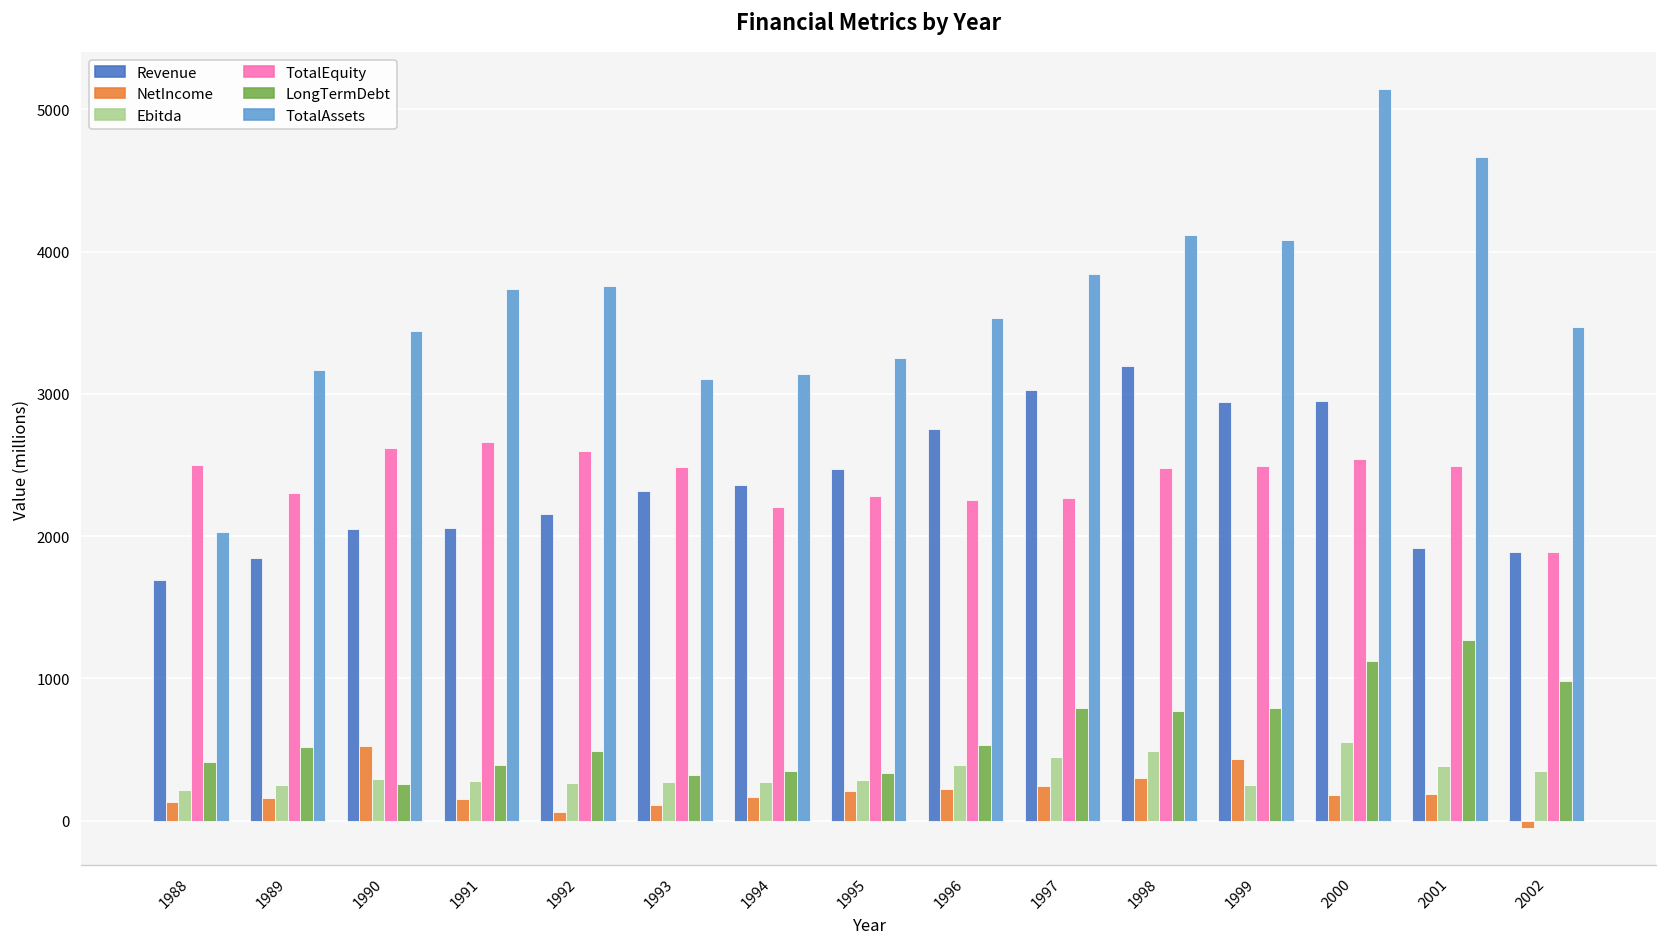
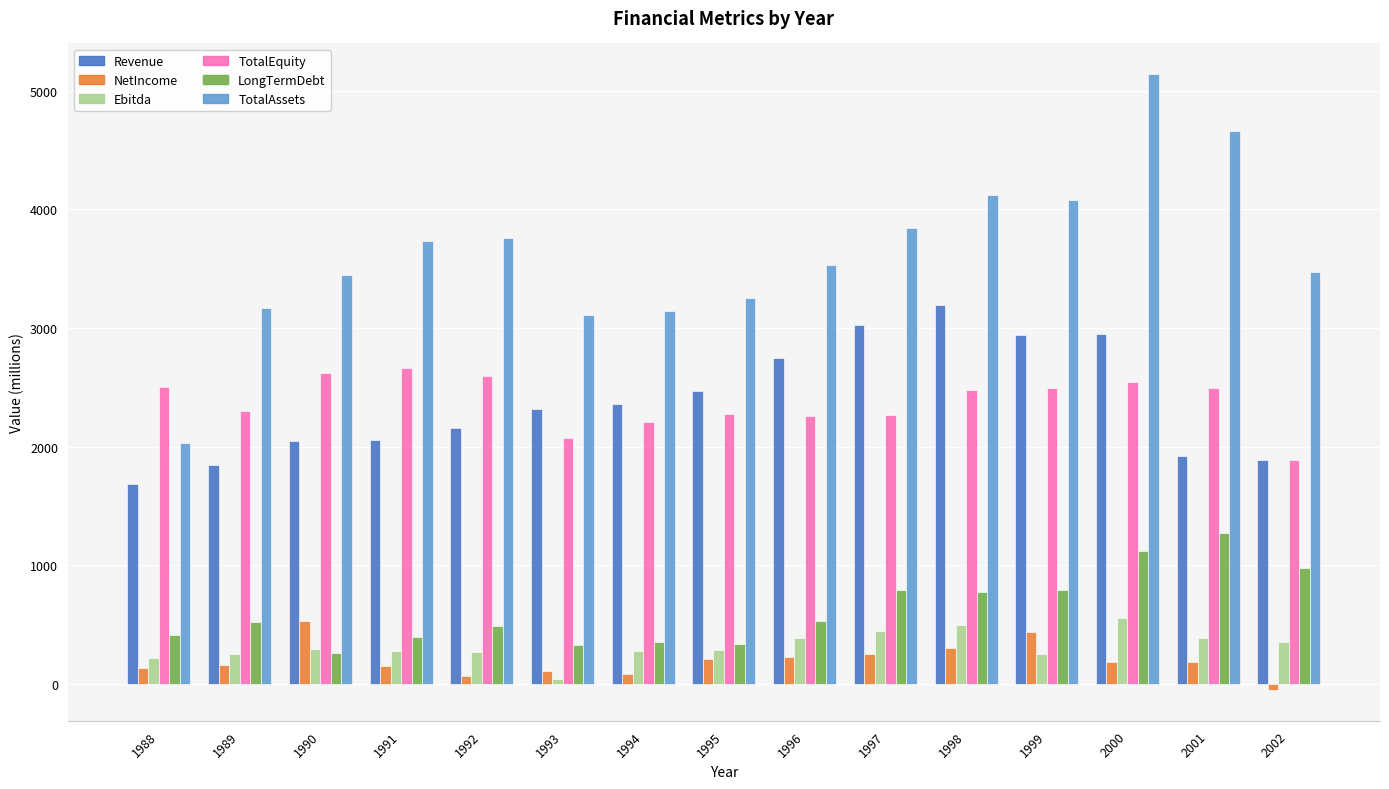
  {
    "NetIncome": {
      "1988": 130,
      "1989": 160,
      "1990": 530,
      "1991": 150,
      "1992": 60,
      "1993": 110,
-     "1994": 170,
+     "1994": 80,
      "1995": 210,
      "1996": 220,
      "1997": 250,
      "1998": 300,
      "1999": 440,
      "2000": 180,
      "2001": 180,
      "2002": -50
    },
    "Ebitda": {
      "1988": 220,
      "1989": 250,
      "1990": 290,
      "1991": 280,
      "1992": 270,
-     "1993": 270,
+     "1993": 40,
      "1994": 270,
      "1995": 290,
      "1996": 390,
      "1997": 450,
      "1998": 490,
      "1999": 250,
      "2000": 550,
      "2001": 380,
      "2002": 350
    },
    "TotalEquity": {
      "1988": 2500,
      "1989": 2300,
      "1990": 2620,
      "1991": 2660,
      "1992": 2600,
-     "1993": 2480,
+     "1993": 2070,
      "1994": 2200,
      "1995": 2280,
      "1996": 2260,
      "1997": 2260,
      "1998": 2480,
      "1999": 2500,
      "2000": 2540,
      "2001": 2490,
      "2002": 1890
    },
    "LongTermDebt": {
      "1988": 410,
      "1989": 520,
      "1990": 260,
      "1991": 390,
      "1992": 490,
      "1993": 320,
      "1994": 350,
      "1995": 340,
      "1996": 530,
      "1997": 790,
      "1998": 770,
      "1999": 790,
      "2000": 1120,
      "2001": 1270,
      "2002": 980
    }
  }
